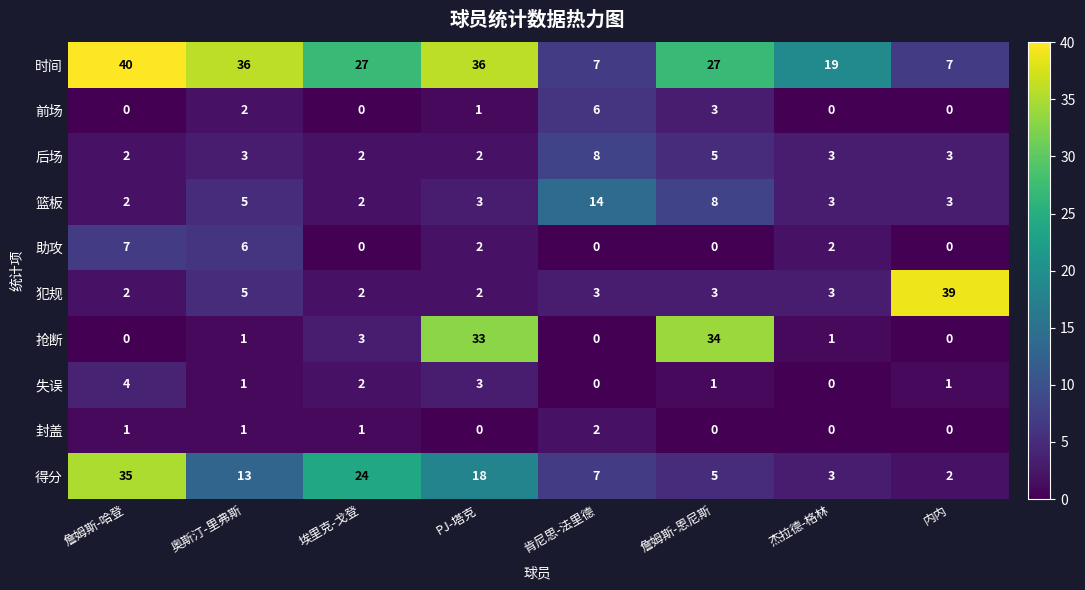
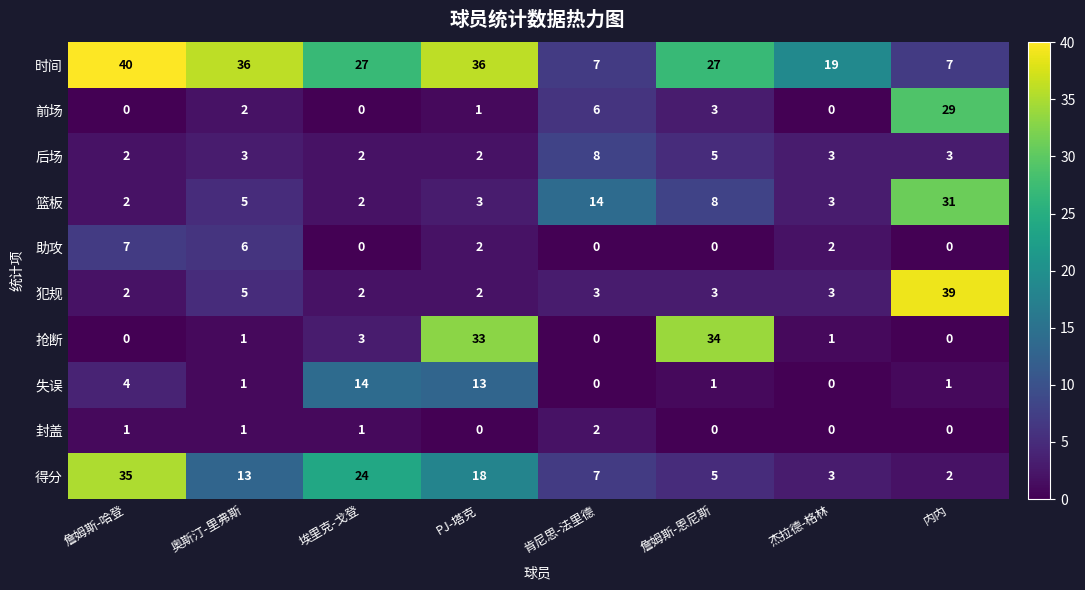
  {
    "时间": {
      "詹姆斯-哈登": 40,
      "奥斯汀-里弗斯": 36,
      "埃里克-戈登": 27,
      "PJ-塔克": 36,
      "肯尼思-法里德": 7,
      "詹姆斯-恩尼斯": 27,
      "杰拉德-格林": 19,
      "内内": 7
    },
    "前场": {
      "詹姆斯-哈登": 0,
      "奥斯汀-里弗斯": 2,
      "埃里克-戈登": 0,
      "PJ-塔克": 1,
      "肯尼思-法里德": 6,
      "詹姆斯-恩尼斯": 3,
      "杰拉德-格林": 0,
-     "内内": 0
+     "内内": 29
    },
    "后场": {
      "詹姆斯-哈登": 2,
      "奥斯汀-里弗斯": 3,
      "埃里克-戈登": 2,
      "PJ-塔克": 2,
      "肯尼思-法里德": 8,
      "詹姆斯-恩尼斯": 5,
      "杰拉德-格林": 3,
      "内内": 3
    },
    "篮板": {
      "詹姆斯-哈登": 2,
      "奥斯汀-里弗斯": 5,
      "埃里克-戈登": 2,
      "PJ-塔克": 3,
      "肯尼思-法里德": 14,
      "詹姆斯-恩尼斯": 8,
      "杰拉德-格林": 3,
-     "内内": 3
+     "内内": 31
    },
    "助攻": {
      "詹姆斯-哈登": 7,
      "奥斯汀-里弗斯": 6,
      "埃里克-戈登": 0,
      "PJ-塔克": 2,
      "肯尼思-法里德": 0,
      "詹姆斯-恩尼斯": 0,
      "杰拉德-格林": 2,
      "内内": 0
    },
    "犯规": {
      "詹姆斯-哈登": 2,
      "奥斯汀-里弗斯": 5,
      "埃里克-戈登": 2,
      "PJ-塔克": 2,
      "肯尼思-法里德": 3,
      "詹姆斯-恩尼斯": 3,
      "杰拉德-格林": 3,
      "内内": 39
    },
    "抢断": {
      "詹姆斯-哈登": 0,
      "奥斯汀-里弗斯": 1,
      "埃里克-戈登": 3,
      "PJ-塔克": 33,
      "肯尼思-法里德": 0,
      "詹姆斯-恩尼斯": 34,
      "杰拉德-格林": 1,
      "内内": 0
    },
    "失误": {
      "詹姆斯-哈登": 4,
      "奥斯汀-里弗斯": 1,
-     "埃里克-戈登": 2,
-     "PJ-塔克": 3,
+     "埃里克-戈登": 14,
+     "PJ-塔克": 13,
      "肯尼思-法里德": 0,
      "詹姆斯-恩尼斯": 1,
      "杰拉德-格林": 0,
      "内内": 1
    },
    "封盖": {
      "詹姆斯-哈登": 1,
      "奥斯汀-里弗斯": 1,
      "埃里克-戈登": 1,
      "PJ-塔克": 0,
      "肯尼思-法里德": 2,
      "詹姆斯-恩尼斯": 0,
      "杰拉德-格林": 0,
      "内内": 0
    },
    "得分": {
      "詹姆斯-哈登": 35,
      "奥斯汀-里弗斯": 13,
      "埃里克-戈登": 24,
      "PJ-塔克": 18,
      "肯尼思-法里德": 7,
      "詹姆斯-恩尼斯": 5,
      "杰拉德-格林": 3,
      "内内": 2
    }
  }
